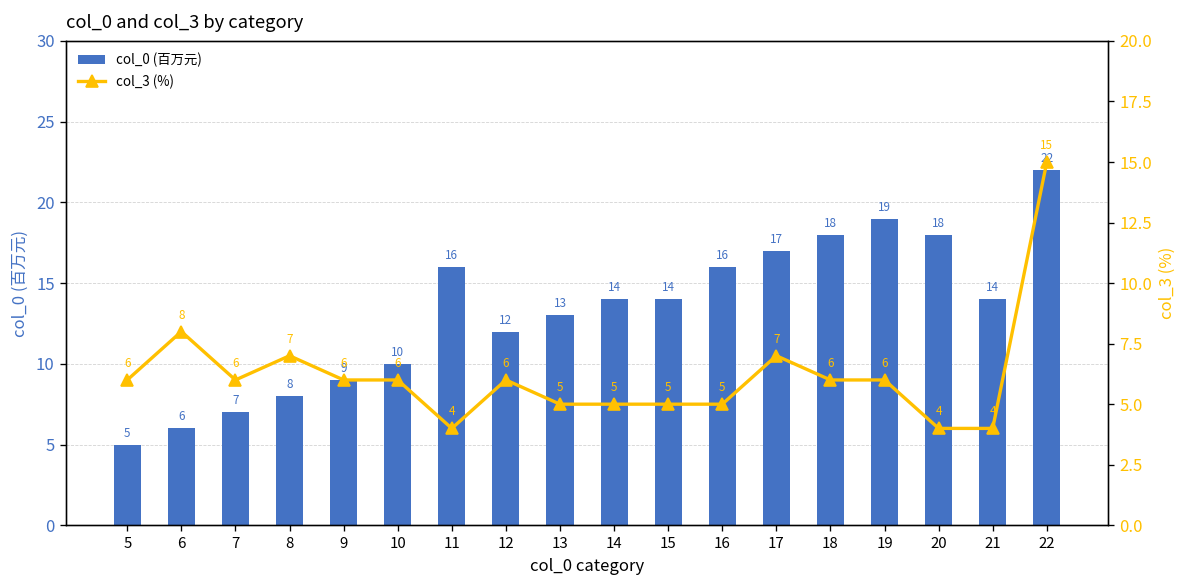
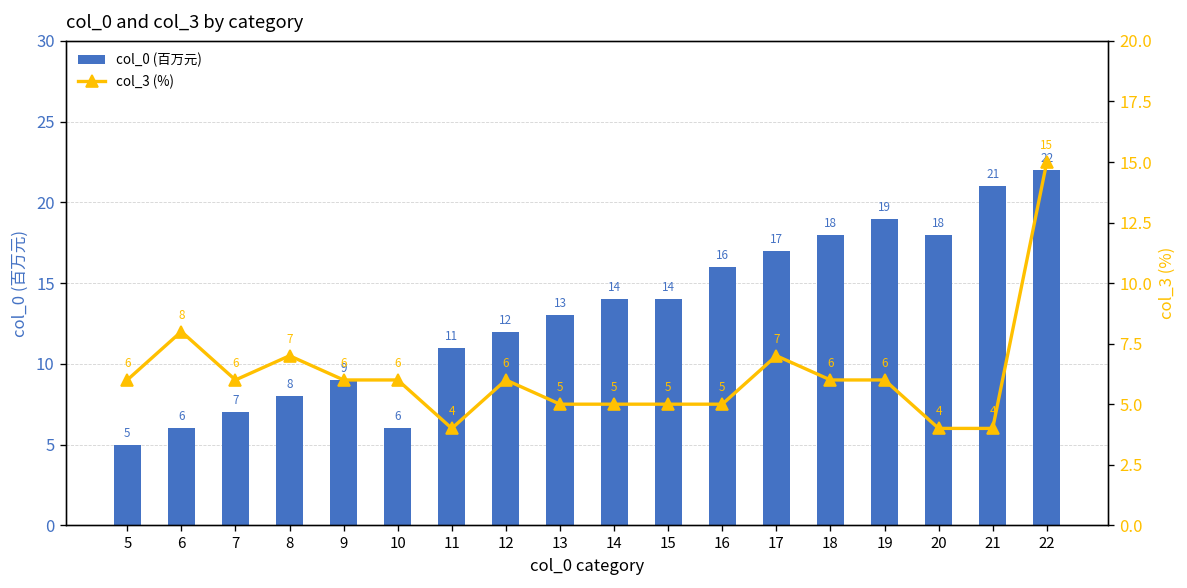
  {
    "col_0 (百万元)": {
      "5": 5,
      "6": 6,
      "7": 7,
      "8": 8,
-     "10": 10,
-     "11": 16,
+     "10": 6,
+     "11": 11,
      "12": 12,
      "13": 13,
      "14": 14,
      "15": 14,
      "16": 16,
      "17": 17,
      "18": 18,
      "19": 19,
      "20": 18,
-     "21": 14
+     "21": 21
    },
    "col_3 (%)": {
      "5": 6,
      "6": 8,
      "7": 6,
      "8": 7,
      "10": 6,
      "11": 4,
      "12": 6,
      "13": 5,
      "14": 5,
      "15": 5,
      "16": 5,
      "17": 7,
      "18": 6,
      "19": 6,
      "20": 4,
      "21": 4,
      "22": 15
    }
  }
